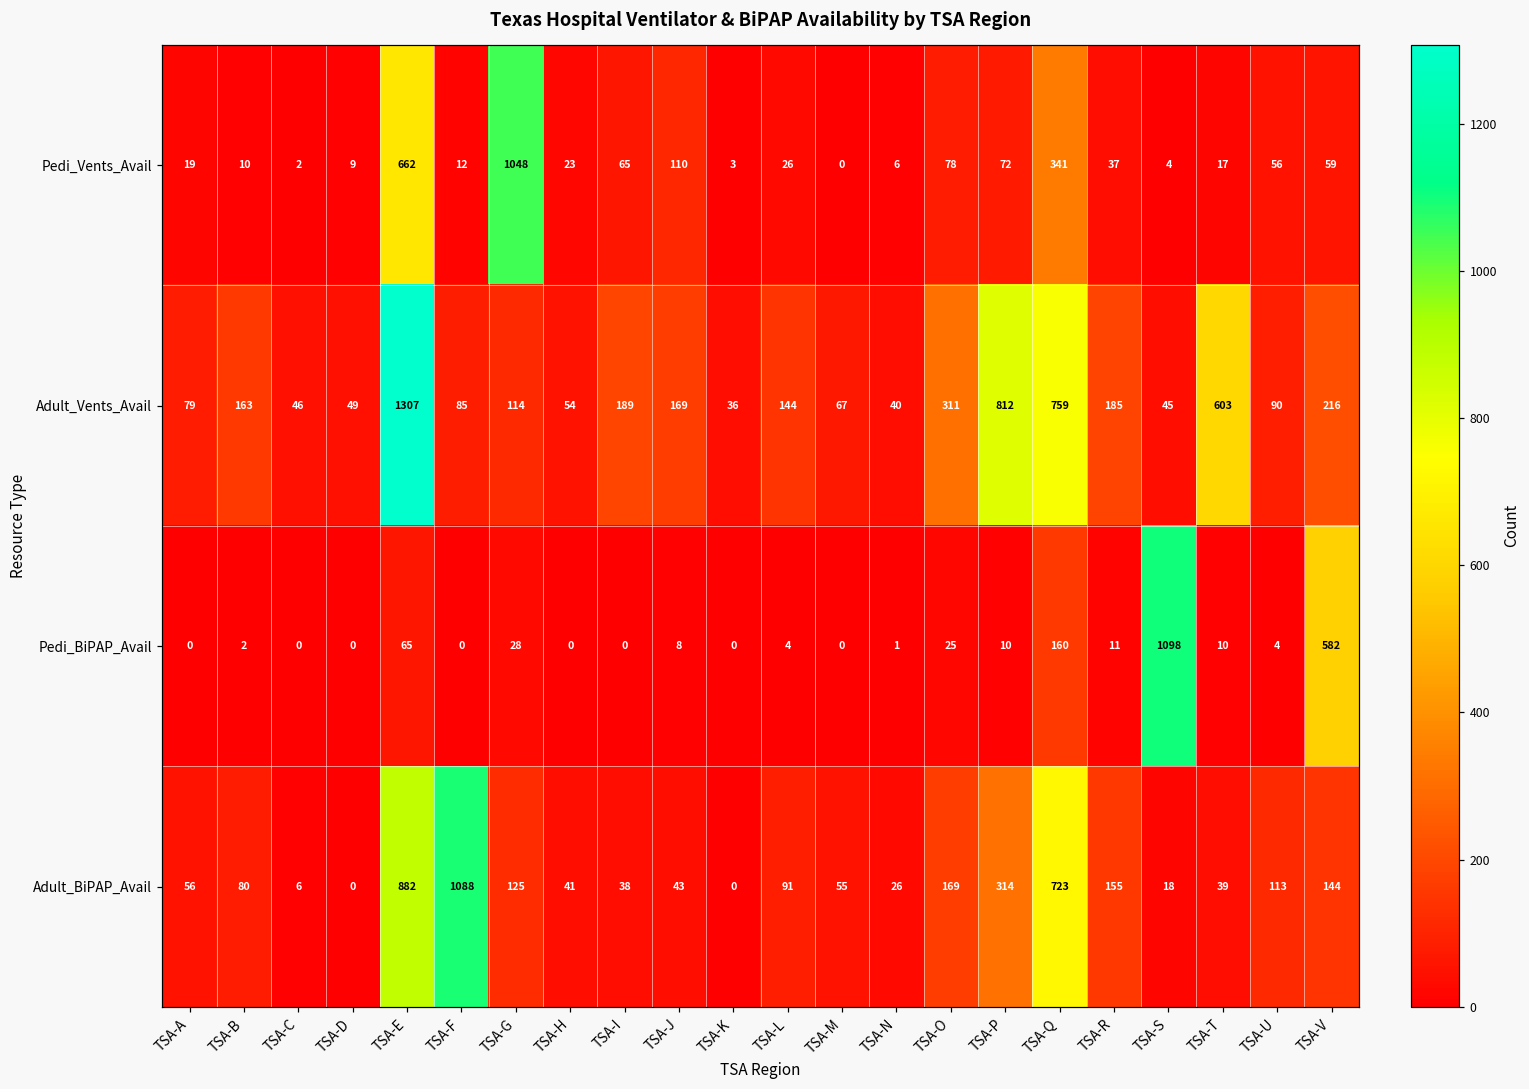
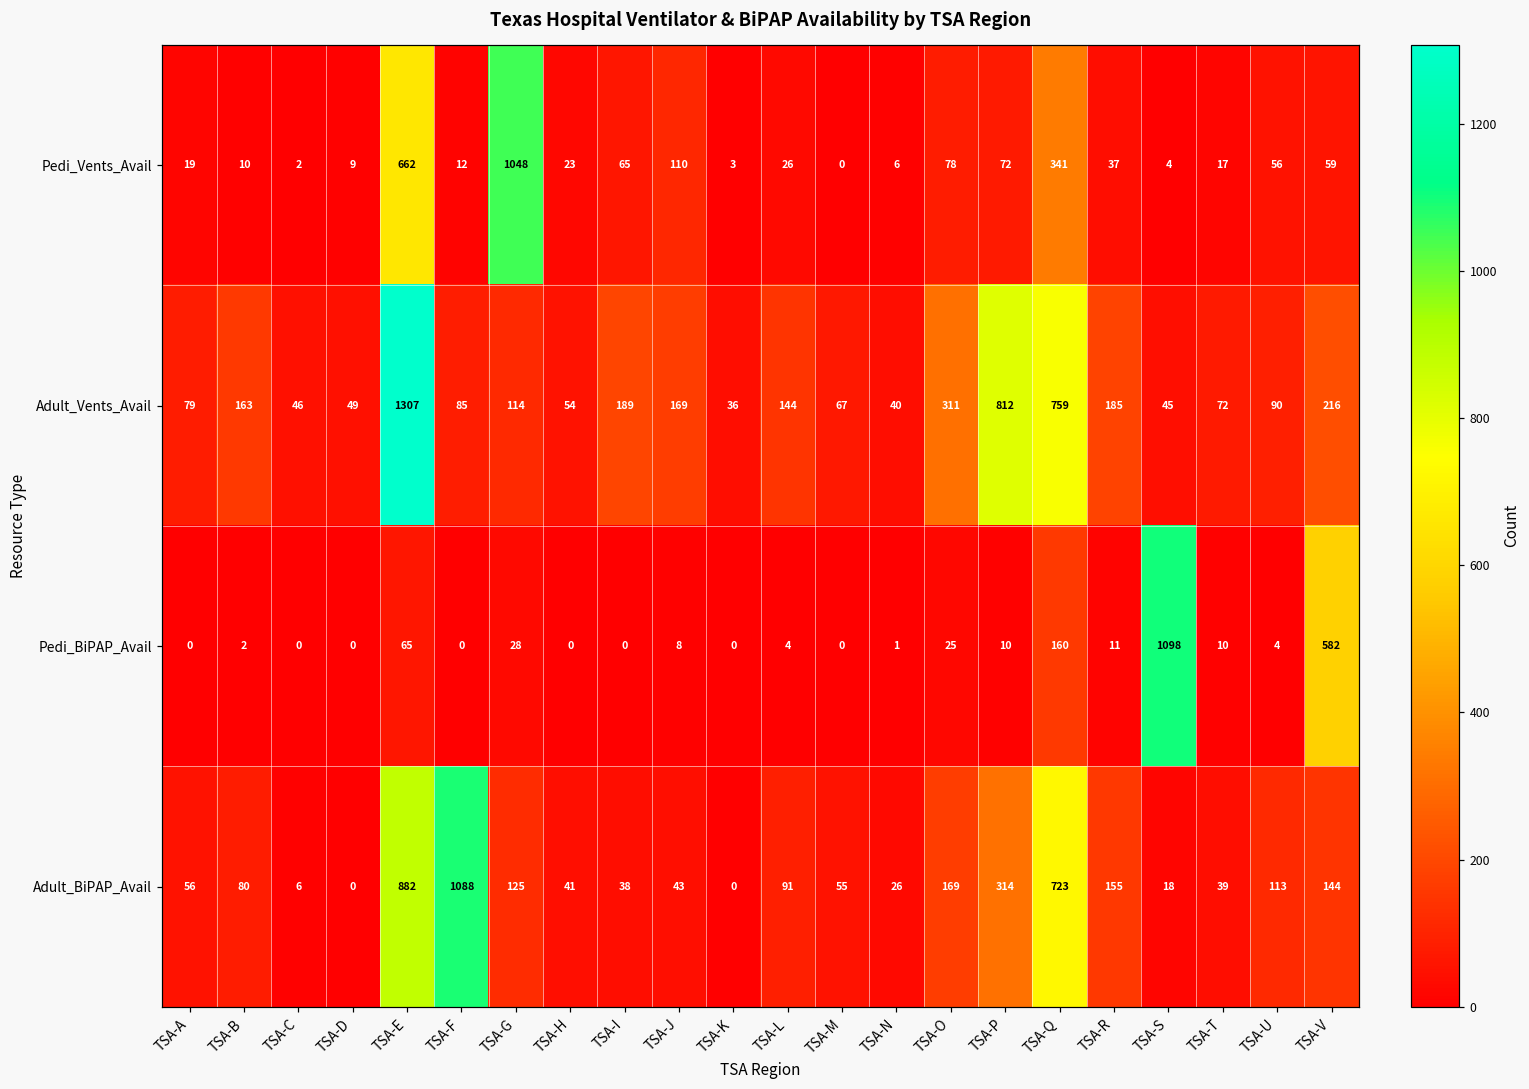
  {
    "Pedi_Vents_Avail": {
      "TSA-A": 19,
      "TSA-B": 10,
      "TSA-C": 2,
      "TSA-D": 9,
      "TSA-E": 662,
      "TSA-F": 12,
      "TSA-G": 1048,
      "TSA-H": 23,
      "TSA-I": 65,
      "TSA-J": 110,
      "TSA-K": 3,
      "TSA-L": 26,
      "TSA-M": 0,
      "TSA-N": 6,
      "TSA-O": 78,
      "TSA-P": 72,
      "TSA-Q": 341,
      "TSA-R": 37,
      "TSA-S": 4,
      "TSA-T": 17,
      "TSA-U": 56,
      "TSA-V": 59
    },
    "Adult_Vents_Avail": {
      "TSA-A": 79,
      "TSA-B": 163,
      "TSA-C": 46,
      "TSA-D": 49,
      "TSA-E": 1307,
      "TSA-F": 85,
      "TSA-G": 114,
      "TSA-H": 54,
      "TSA-I": 189,
      "TSA-J": 169,
      "TSA-K": 36,
      "TSA-L": 144,
      "TSA-M": 67,
      "TSA-N": 40,
      "TSA-O": 311,
      "TSA-P": 812,
      "TSA-Q": 759,
      "TSA-R": 185,
      "TSA-S": 45,
-     "TSA-T": 603,
+     "TSA-T": 72,
      "TSA-U": 90,
      "TSA-V": 216
    },
    "Pedi_BiPAP_Avail": {
      "TSA-A": 0,
      "TSA-B": 2,
      "TSA-C": 0,
      "TSA-D": 0,
      "TSA-E": 65,
      "TSA-F": 0,
      "TSA-G": 28,
      "TSA-H": 0,
      "TSA-I": 0,
      "TSA-J": 8,
      "TSA-K": 0,
      "TSA-L": 4,
      "TSA-M": 0,
      "TSA-N": 1,
      "TSA-O": 25,
      "TSA-P": 10,
      "TSA-Q": 160,
      "TSA-R": 11,
      "TSA-S": 1098,
      "TSA-T": 10,
      "TSA-U": 4,
      "TSA-V": 582
    },
    "Adult_BiPAP_Avail": {
      "TSA-A": 56,
      "TSA-B": 80,
      "TSA-C": 6,
      "TSA-D": 0,
      "TSA-E": 882,
      "TSA-F": 1088,
      "TSA-G": 125,
      "TSA-H": 41,
      "TSA-I": 38,
      "TSA-J": 43,
      "TSA-K": 0,
      "TSA-L": 91,
      "TSA-M": 55,
      "TSA-N": 26,
      "TSA-O": 169,
      "TSA-P": 314,
      "TSA-Q": 723,
      "TSA-R": 155,
      "TSA-S": 18,
      "TSA-T": 39,
      "TSA-U": 113,
      "TSA-V": 144
    }
  }
